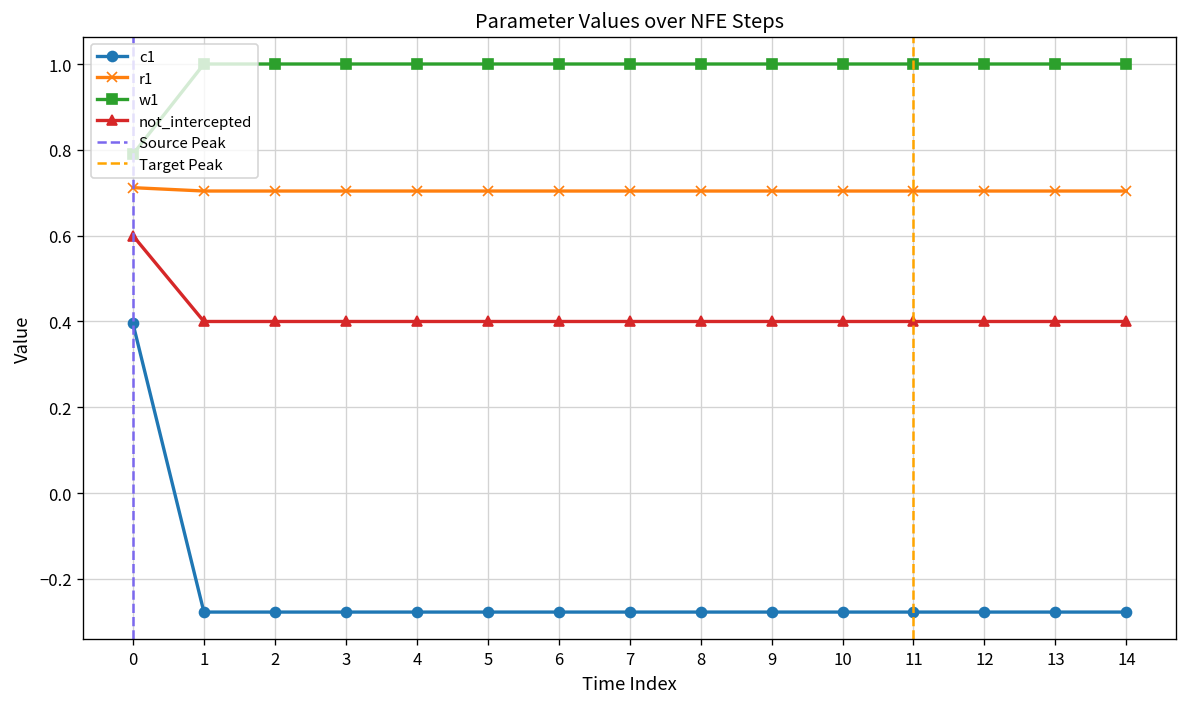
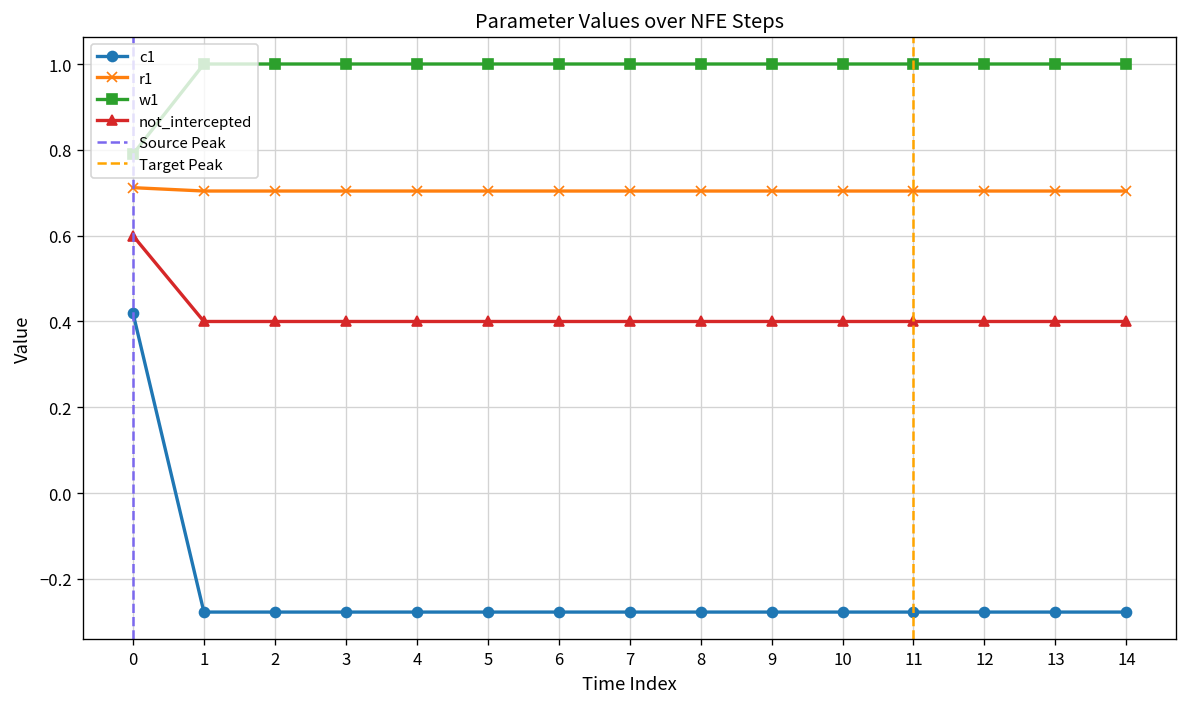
  {
    "c1": {
-     "0": 0.40,
+     "0": 0.42,
      "1": -0.28,
      "2": -0.28,
      "3": -0.28,
      "4": -0.28,
      "5": -0.28,
      "6": -0.28,
      "7": -0.28,
      "8": -0.28,
      "9": -0.28,
      "10": -0.28,
      "11": -0.28,
      "12": -0.28,
      "13": -0.28,
      "14": -0.28
    },
    "r1": {
      "0": 0.71,
      "1": 0.70,
      "2": 0.70,
      "3": 0.70,
      "4": 0.70,
      "5": 0.70,
      "6": 0.70,
      "7": 0.70,
      "8": 0.70,
      "9": 0.70,
      "10": 0.70,
      "11": 0.70,
      "12": 0.70,
      "13": 0.70,
      "14": 0.70
    },
    "w1": {
      "2": 1.00,
      "3": 1.00,
      "4": 1.00,
      "5": 1.00,
      "6": 1.00,
      "7": 1.00,
      "8": 1.00,
      "9": 1.00,
      "10": 1.00,
      "11": 1.00,
      "12": 1.00,
      "13": 1.00,
      "14": 1.00
    },
    "not_intercepted": {
      "0": 0.60,
      "1": 0.40,
      "2": 0.40,
      "3": 0.40,
      "4": 0.40,
      "5": 0.40,
      "6": 0.40,
      "7": 0.40,
      "8": 0.40,
      "9": 0.40,
      "10": 0.40,
      "11": 0.40,
      "12": 0.40,
      "13": 0.40,
      "14": 0.40
    }
  }
